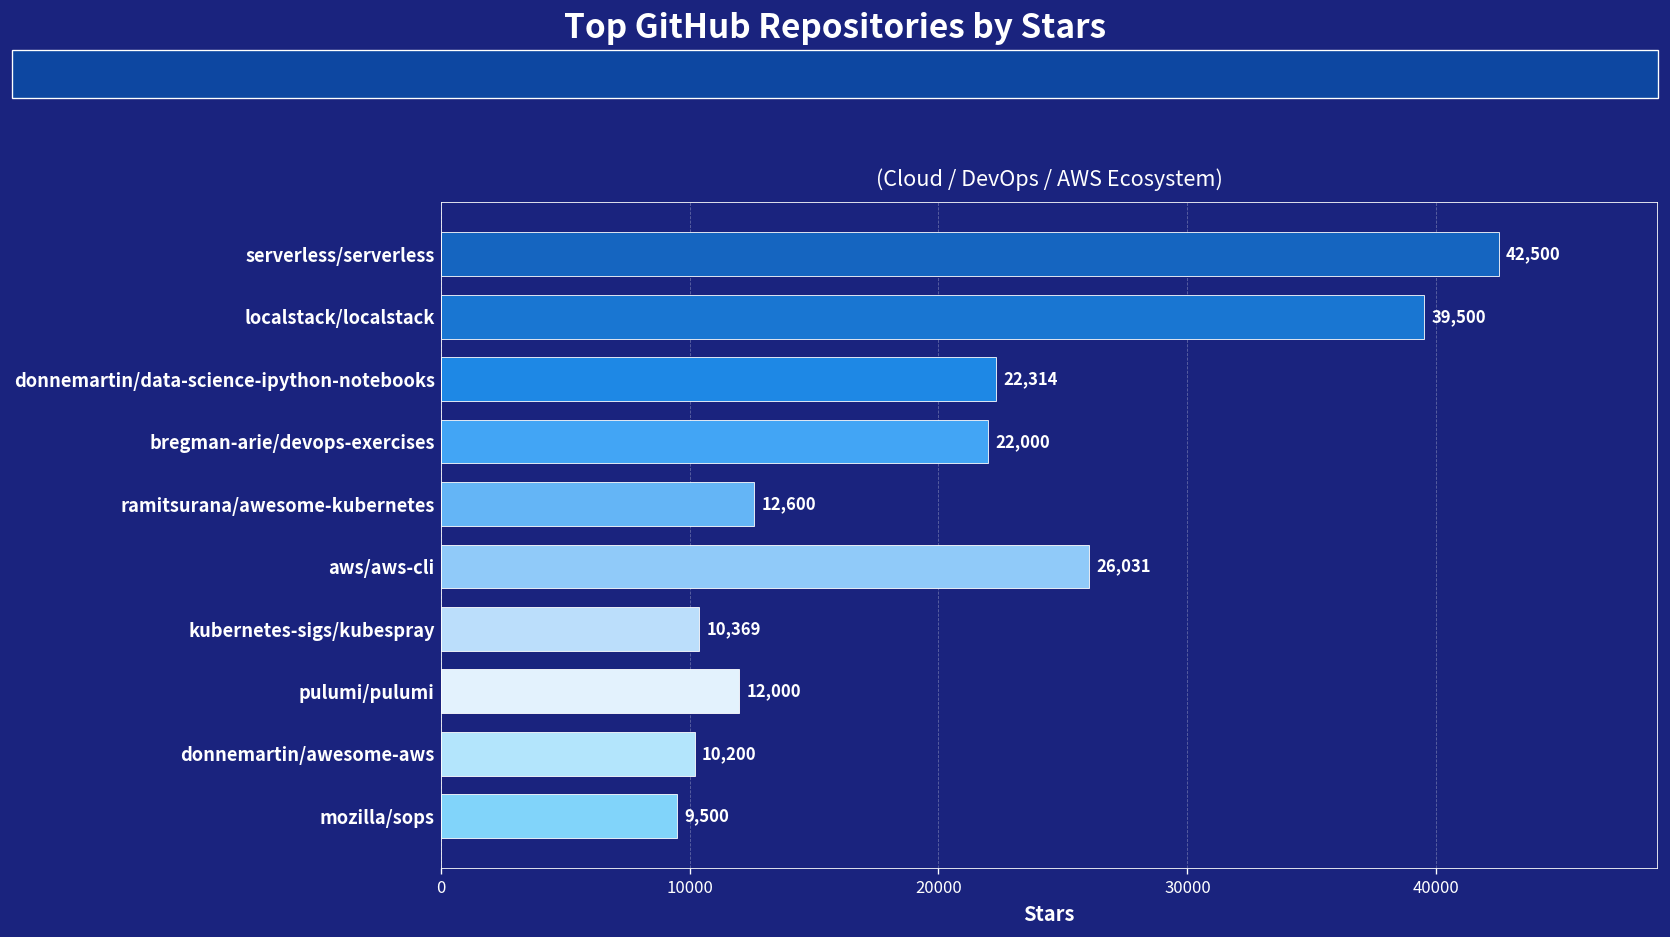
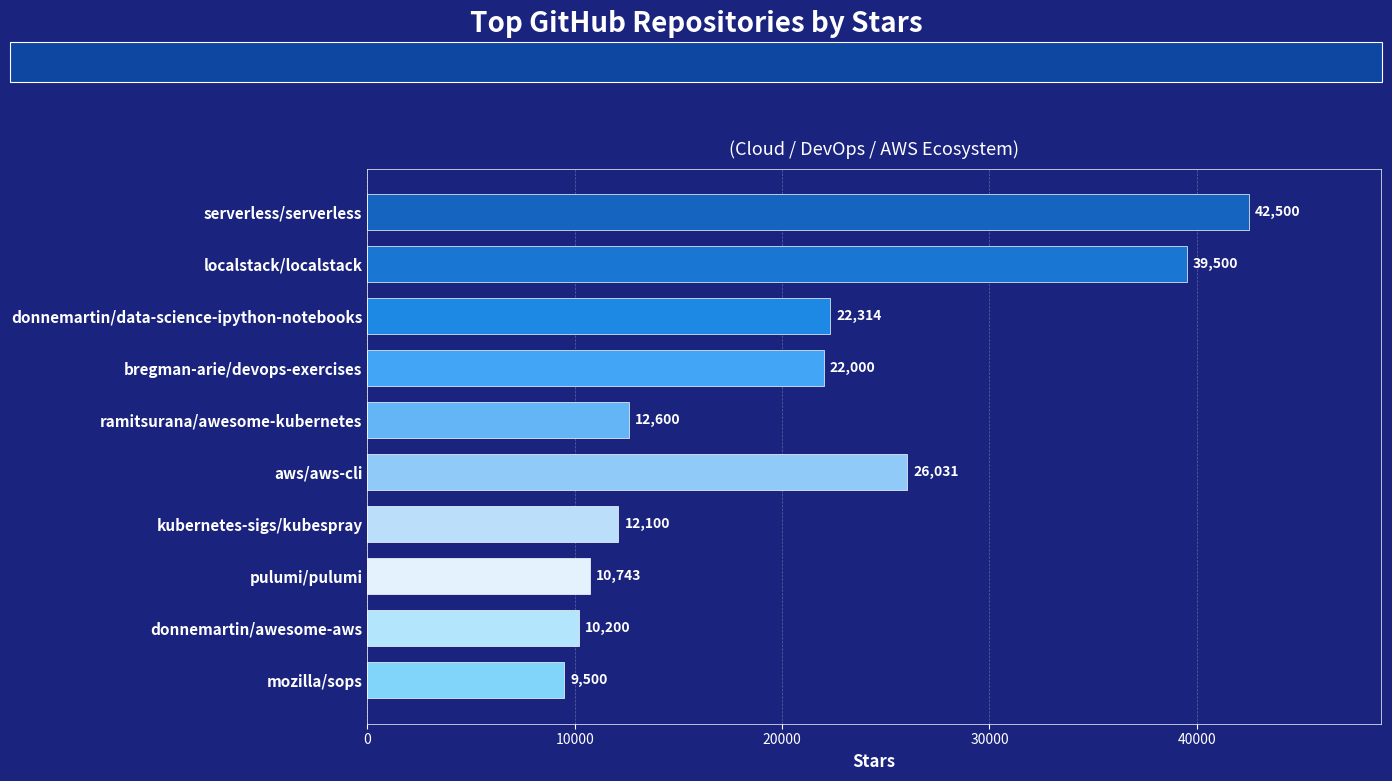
  {
    "serverless/serverless": "42,500",
    "localstack/localstack": "39,500",
    "donnemartin/data-science-ipython-notebooks": "22,314",
    "bregman-arie/devops-exercises": "22,000",
    "ramitsurana/awesome-kubernetes": "12,600",
    "aws/aws-cli": "26,031",
-   "kubernetes-sigs/kubespray": "10,369",
-   "pulumi/pulumi": "12,000",
+   "kubernetes-sigs/kubespray": "12,100",
+   "pulumi/pulumi": "10,743",
    "donnemartin/awesome-aws": "10,200",
    "mozilla/sops": "9,500"
  }
